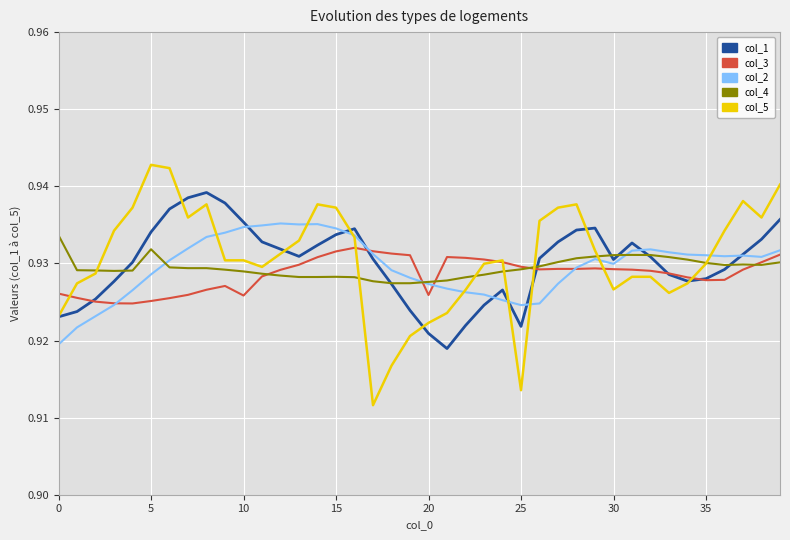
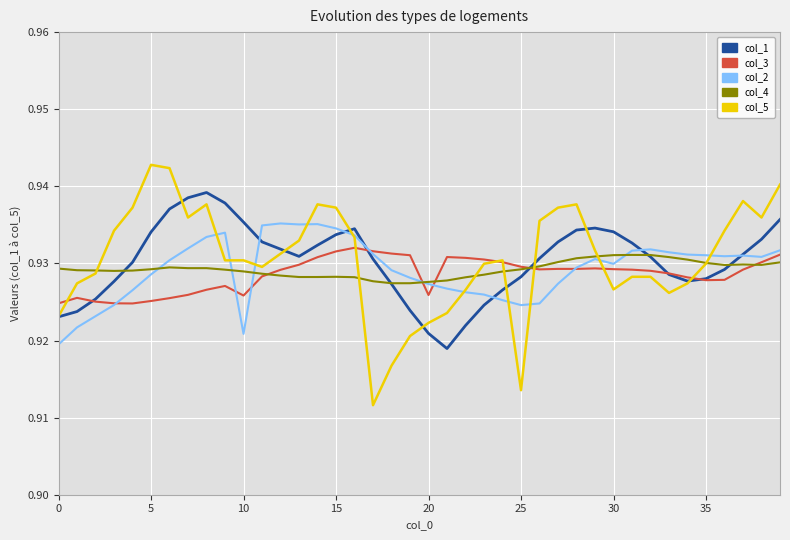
  {
    "col_1": {
      "5": 0.934,
      "10": 0.935,
      "15": 0.934,
      "20": 0.921,
-     "25": 0.922,
-     "30": 0.931
+     "25": 0.928,
+     "30": 0.934
    },
    "col_3": {
-     "0": 0.926,
+     "0": 0.925,
      "5": 0.925,
      "10": 0.926,
      "15": 0.932,
      "20": 0.926,
      "25": 0.930,
      "30": 0.929
    },
    "col_2": {
      "0": 0.919,
      "5": 0.929,
-     "10": 0.935,
+     "10": 0.921,
      "15": 0.935,
      "25": 0.925,
      "30": 0.930,
      "35": 0.931
    },
    "col_4": {
-     "0": 0.934,
-     "5": 0.932,
+     "0": 0.929,
+     "5": 0.929,
      "10": 0.929,
      "15": 0.928,
      "25": 0.929,
      "30": 0.931
    },
    "col_5": {
      "5": 0.943,
      "10": 0.930,
      "15": 0.937,
      "20": 0.922,
      "25": 0.914,
      "30": 0.927
    }
  }
